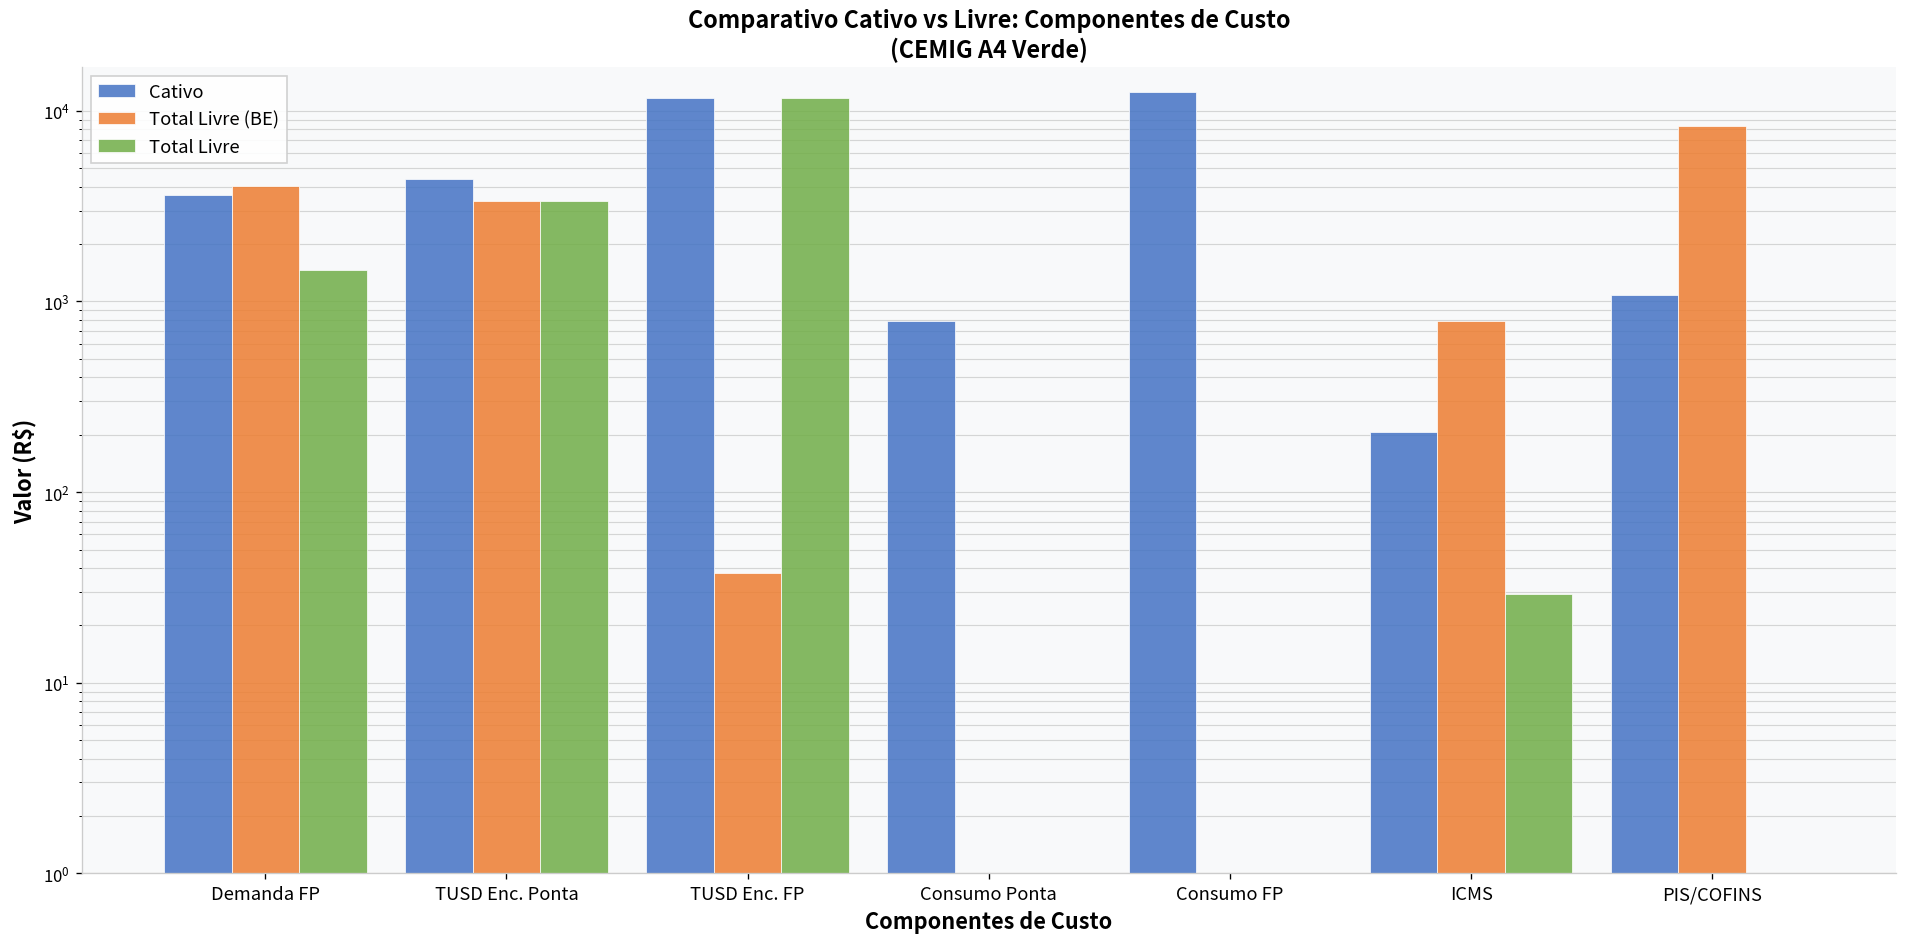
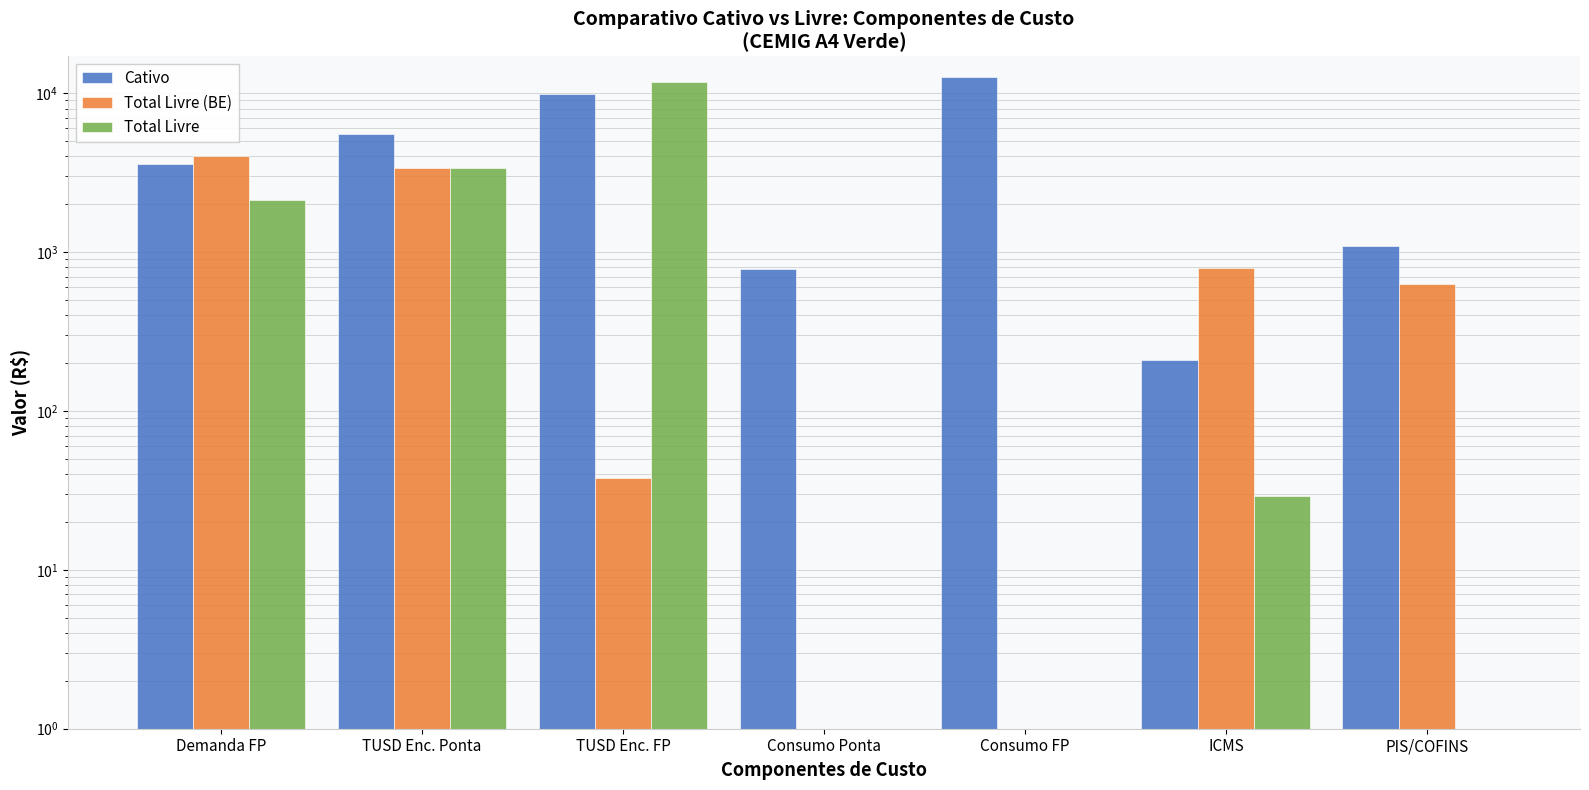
  {
    "Cativo": {
      "Demanda FP": 3600,
-     "TUSD Enc. Ponta": 4400,
-     "TUSD Enc. FP": 12000,
+     "TUSD Enc. Ponta": 5600,
+     "TUSD Enc. FP": 10000,
      "Consumo Ponta": 800,
      "Consumo FP": 13000,
      "ICMS": 210,
      "PIS/COFINS": 1100
    },
    "Total Livre (BE)": {
      "Demanda FP": 4000,
      "TUSD Enc. Ponta": 3400,
      "TUSD Enc. FP": 38,
      "ICMS": 800,
-     "PIS/COFINS": 8000
+     "PIS/COFINS": 630
    },
    "Total Livre": {
-     "Demanda FP": 1500,
+     "Demanda FP": 2100,
      "TUSD Enc. Ponta": 3400,
      "TUSD Enc. FP": 12000,
      "ICMS": 29
    }
  }
